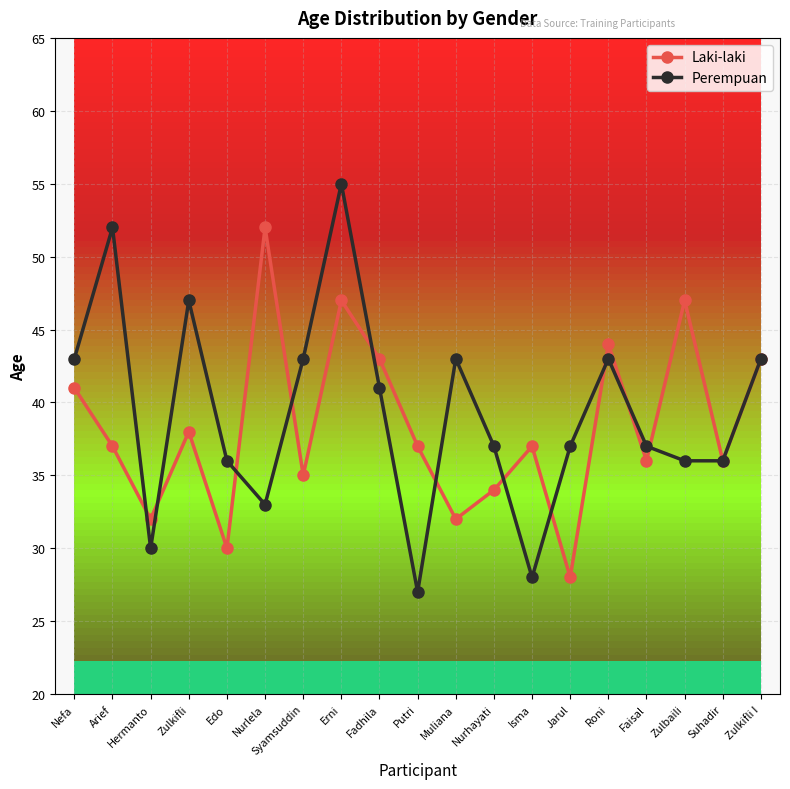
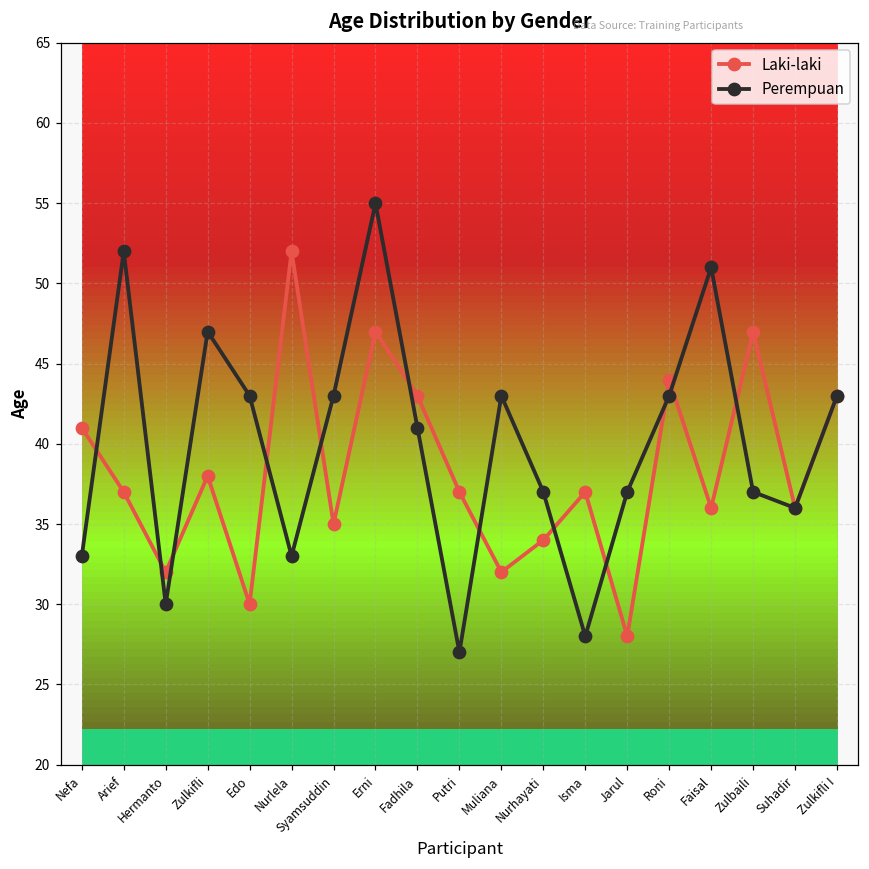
  {
    "Laki-laki": {
      "Nefa": 41,
      "Arief": 37,
      "Hermanto": 32,
      "Zulkifli": 38,
      "Edo": 30,
      "Nurlela": 52,
      "Syamsuddin": 35,
      "Erni": 47,
      "Fadhila": 43,
      "Putri": 37,
      "Muliana": 32,
      "Nurhayati": 34,
      "Isma": 37,
      "Jarul": 28,
      "Roni": 44,
      "Faisal": 36,
      "Zulbaili": 47
    },
    "Perempuan": {
-     "Nefa": 43,
+     "Nefa": 33,
      "Arief": 52,
      "Hermanto": 30,
      "Zulkifli": 47,
-     "Edo": 36,
+     "Edo": 43,
      "Nurlela": 33,
      "Syamsuddin": 43,
      "Erni": 55,
      "Fadhila": 41,
      "Putri": 27,
      "Muliana": 43,
      "Nurhayati": 37,
      "Isma": 28,
      "Jarul": 37,
      "Roni": 43,
-     "Faisal": 37,
-     "Zulbaili": 36
+     "Faisal": 51,
+     "Zulbaili": 37
    }
  }
